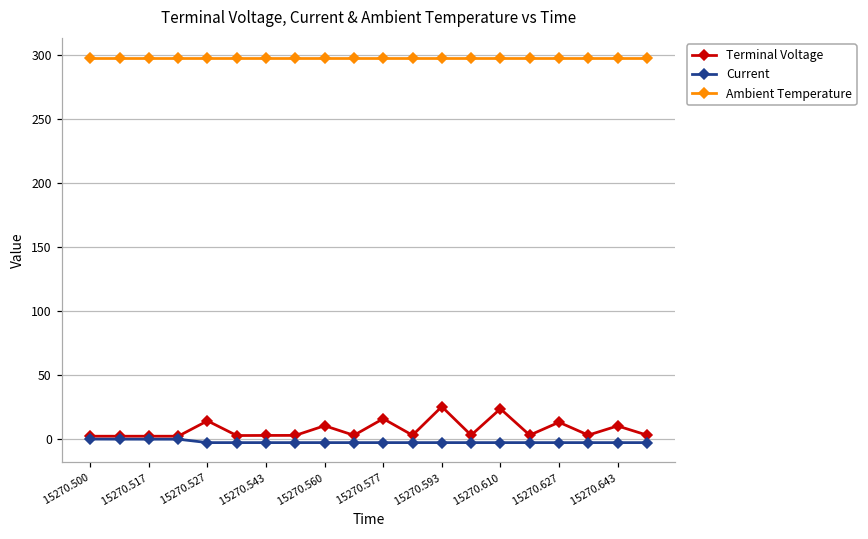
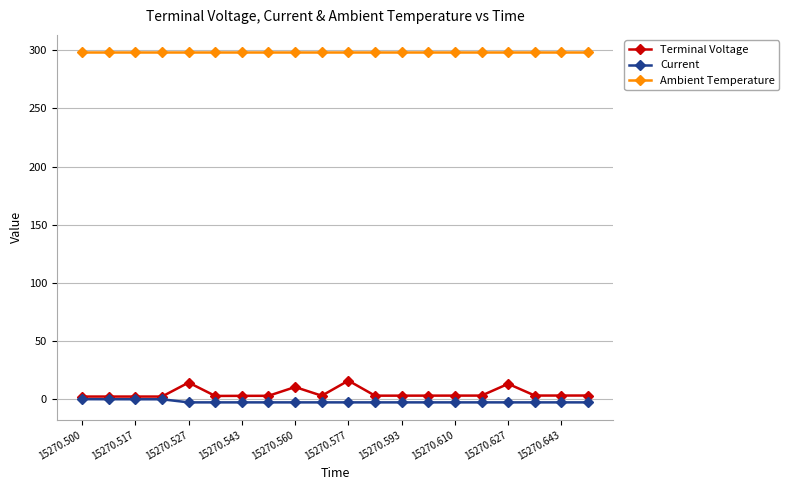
  {
    "Terminal Voltage": {
      "15270.500": 2,
      "15270.517": 3,
      "15270.527": 15,
      "15270.543": 3,
      "15270.560": 11,
      "15270.577": 16,
-     "15270.593": 26,
-     "15270.610": 24,
+     "15270.593": 3,
+     "15270.610": 3,
      "15270.627": 13,
-     "15270.643": 11
+     "15270.643": 3
    },
    "Current": {
      "15270.500": 0,
      "15270.517": 0,
      "15270.527": -3,
      "15270.543": -3,
      "15270.560": -3,
      "15270.577": -3,
      "15270.593": -3,
      "15270.610": -3,
      "15270.627": -3,
      "15270.643": -3
    },
    "Ambient Temperature": {
      "15270.500": 298,
      "15270.517": 298,
      "15270.527": 298,
      "15270.543": 298,
      "15270.560": 298,
      "15270.577": 298,
      "15270.593": 298,
      "15270.610": 298,
      "15270.627": 298,
      "15270.643": 298
    }
  }
